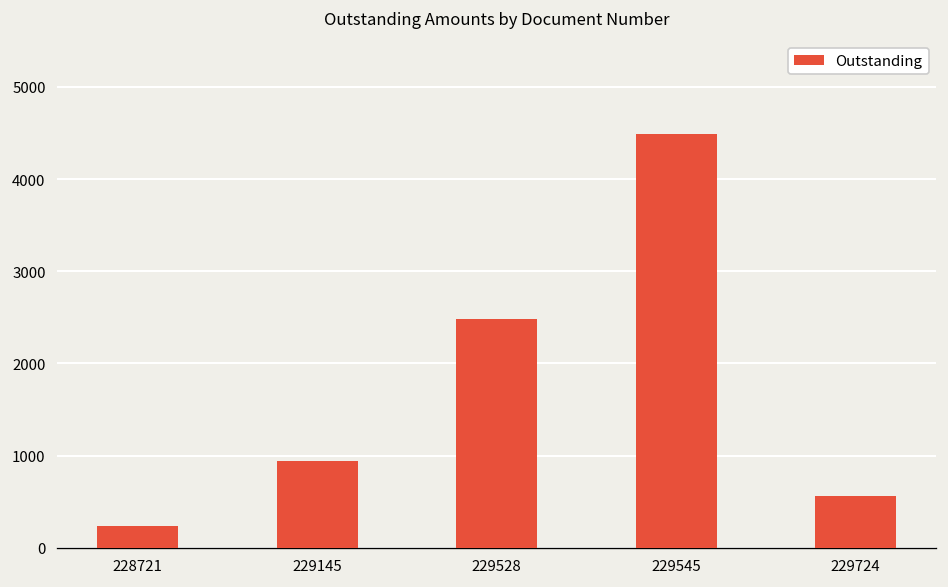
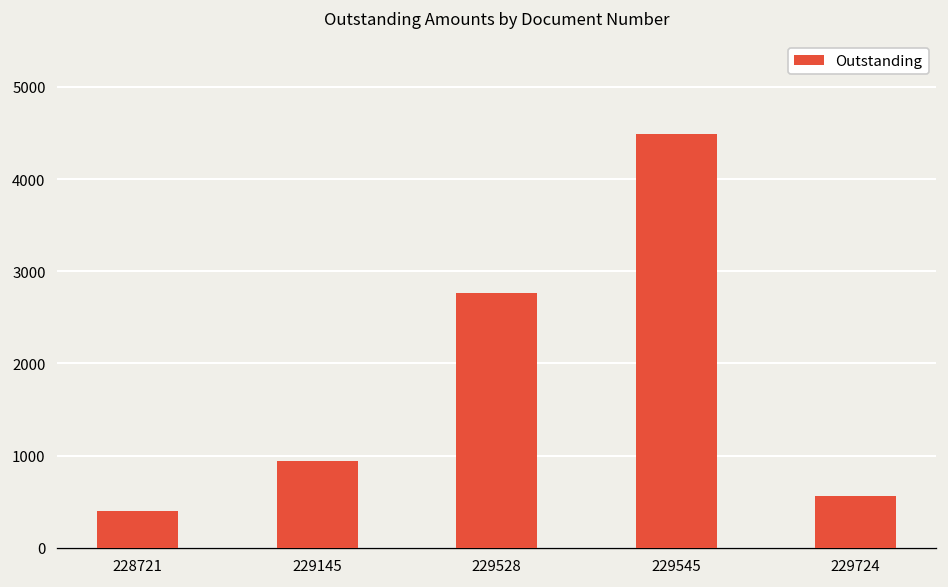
  {
-   "228721": 200,
+   "228721": 400,
    "229145": 900,
-   "229528": 2500,
+   "229528": 2800,
    "229545": 4500,
    "229724": 600
  }
